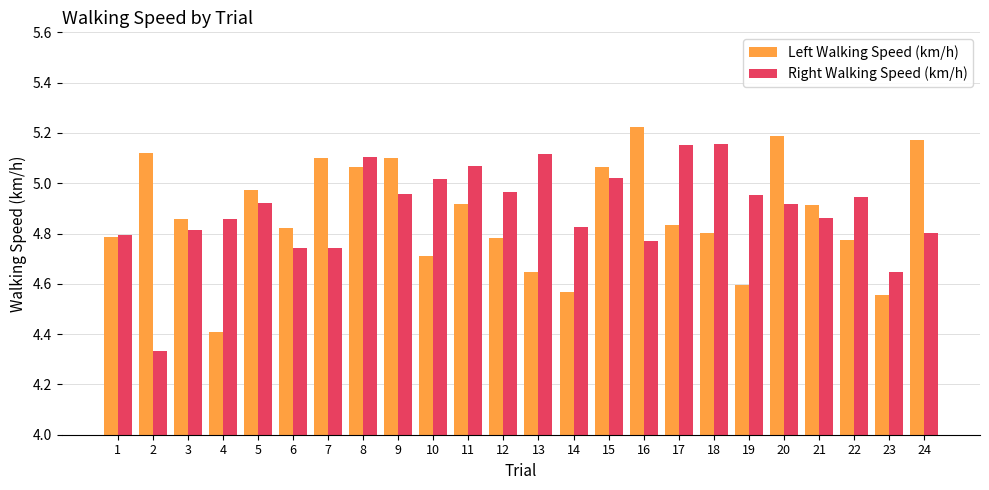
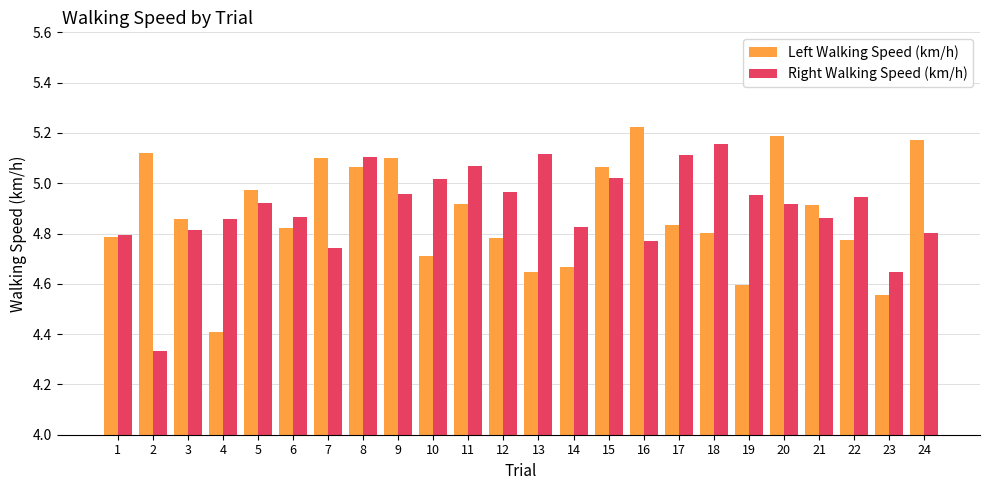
  {
    "Left Walking Speed (km/h)": {
      "1": 4.79,
      "2": 5.12,
      "3": 4.86,
      "4": 4.41,
      "5": 4.97,
      "6": 4.82,
      "7": 5.10,
      "8": 5.06,
      "9": 5.10,
      "10": 4.71,
      "11": 4.92,
      "12": 4.78,
      "13": 4.65,
-     "14": 4.57,
+     "14": 4.67,
      "15": 5.06,
      "16": 5.23,
      "17": 4.83,
      "18": 4.80,
      "19": 4.60,
      "20": 5.19,
      "21": 4.91,
      "22": 4.78,
      "23": 4.56,
      "24": 5.17
    },
    "Right Walking Speed (km/h)": {
      "1": 4.79,
      "2": 4.33,
      "3": 4.81,
      "4": 4.86,
      "5": 4.92,
-     "6": 4.74,
+     "6": 4.87,
      "7": 4.74,
      "8": 5.11,
      "9": 4.96,
      "10": 5.02,
      "11": 5.07,
      "12": 4.96,
      "13": 5.12,
      "14": 4.83,
      "15": 5.02,
      "16": 4.77,
-     "17": 5.15,
+     "17": 5.11,
      "18": 5.16,
      "19": 4.95,
      "20": 4.92,
      "21": 4.86,
      "22": 4.95,
      "23": 4.65,
      "24": 4.80
    }
  }
